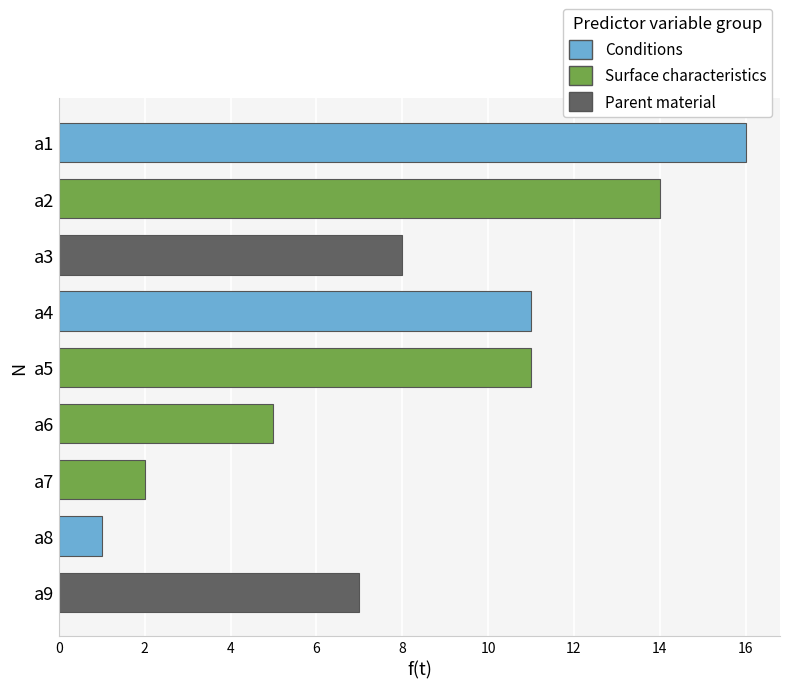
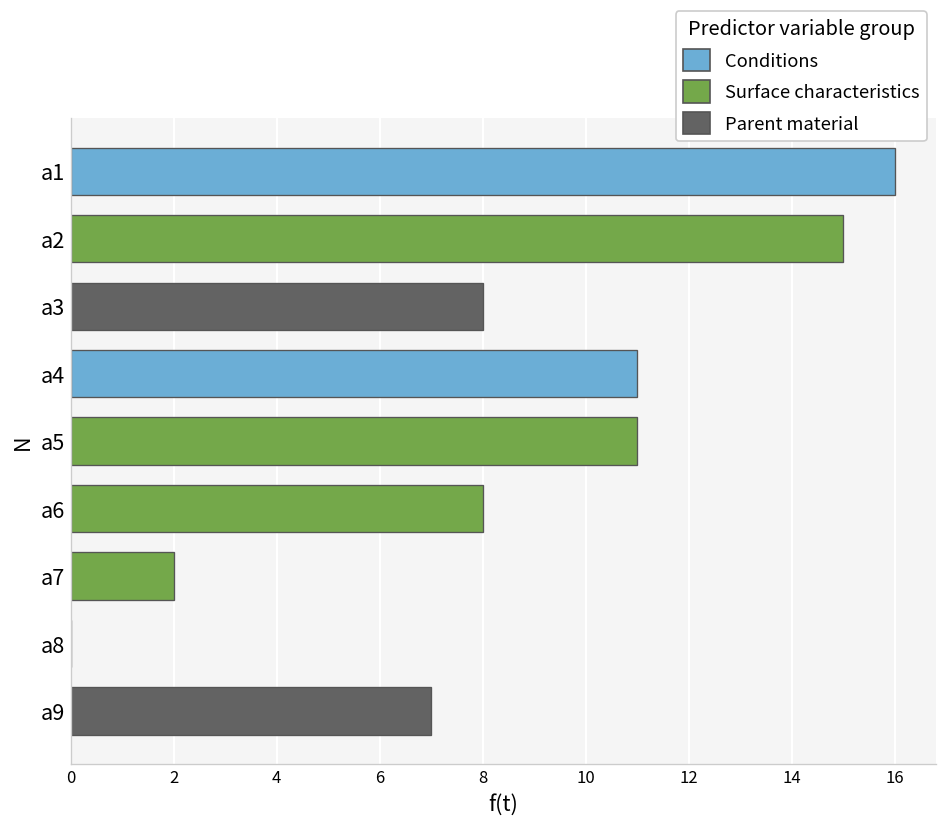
  {
    "a1": 16,
-   "a2": 14,
+   "a2": 15,
    "a3": 8,
    "a4": 11,
    "a5": 11,
-   "a6": 5,
+   "a6": 8,
    "a7": 2,
-   "a8": 1,
+   "a8": 0,
    "a9": 7
  }
